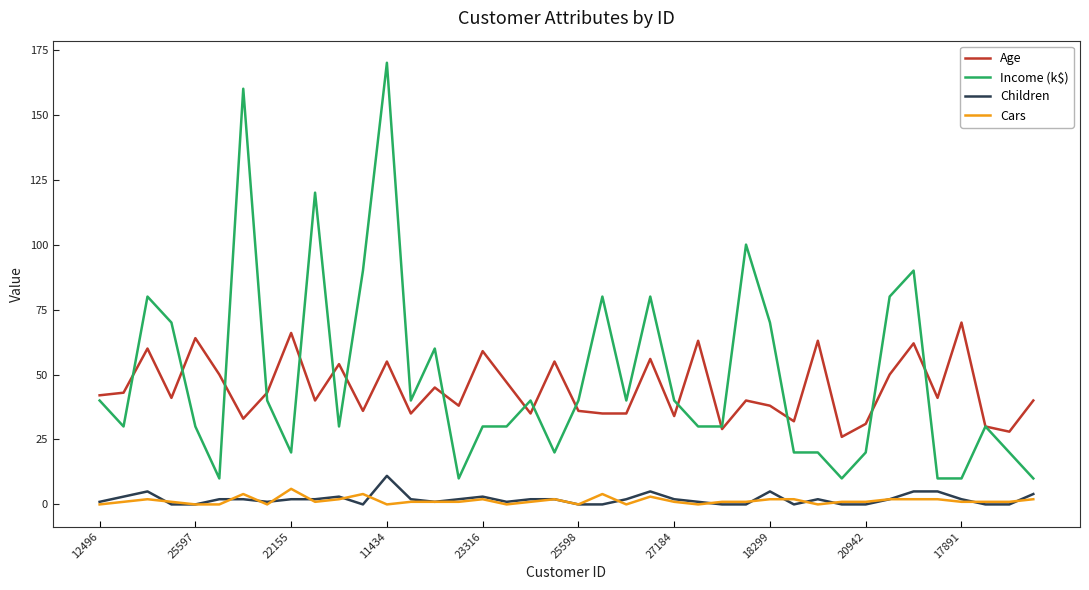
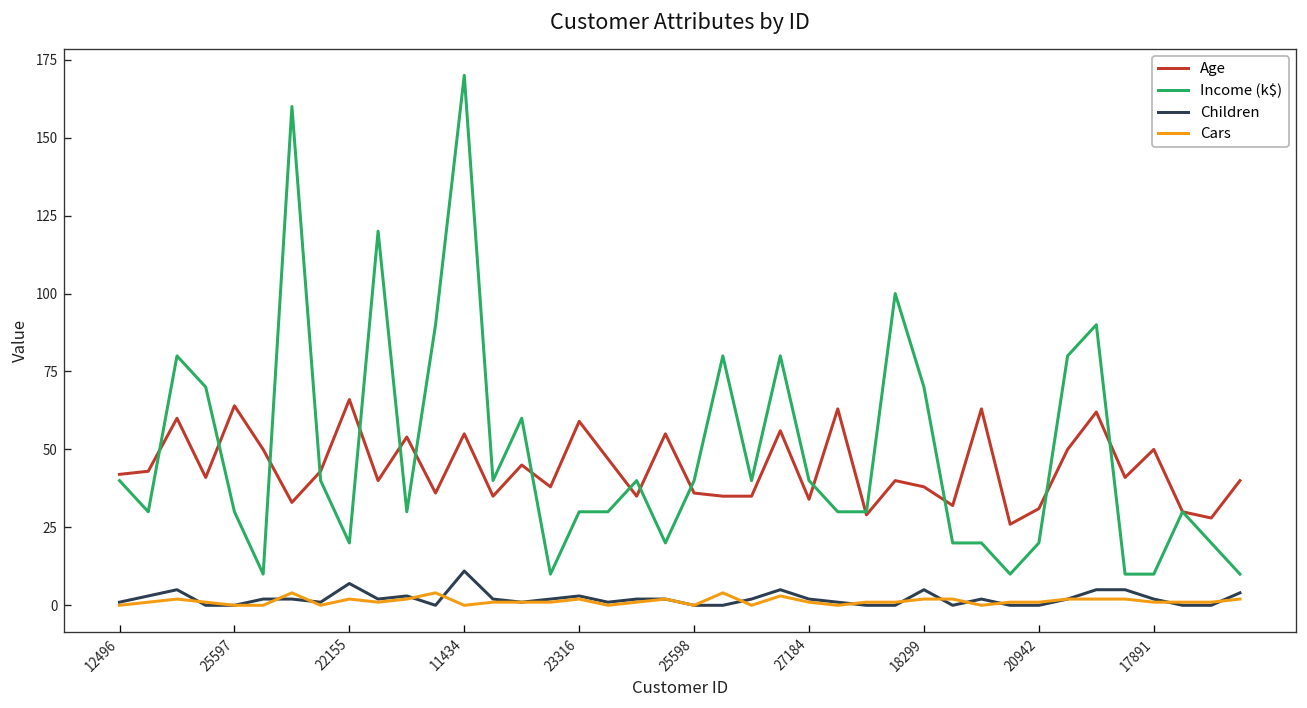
  {
    "Age": {
      "12496": 42,
      "25597": 64,
      "22155": 66,
      "11434": 55,
      "23316": 59,
      "25598": 36,
      "27184": 34,
      "18299": 38,
      "20942": 31,
-     "17891": 70
+     "17891": 50
    },
    "Income (k$)": {
      "12496": 40,
      "25597": 30,
      "22155": 20,
      "11434": 170,
      "23316": 30,
      "25598": 40,
      "27184": 40,
      "18299": 70,
      "20942": 20,
      "17891": 10
    },
    "Children": {
      "12496": 1,
-     "22155": 2,
+     "22155": 7,
      "11434": 11,
      "23316": 3,
      "27184": 2,
      "18299": 5,
      "20942": 0,
      "17891": 2
    },
    "Cars": {
      "12496": 0,
-     "22155": 6,
+     "22155": 2,
      "11434": 0,
      "23316": 2,
      "27184": 1,
      "18299": 2,
      "20942": 1,
      "17891": 1
    }
  }
